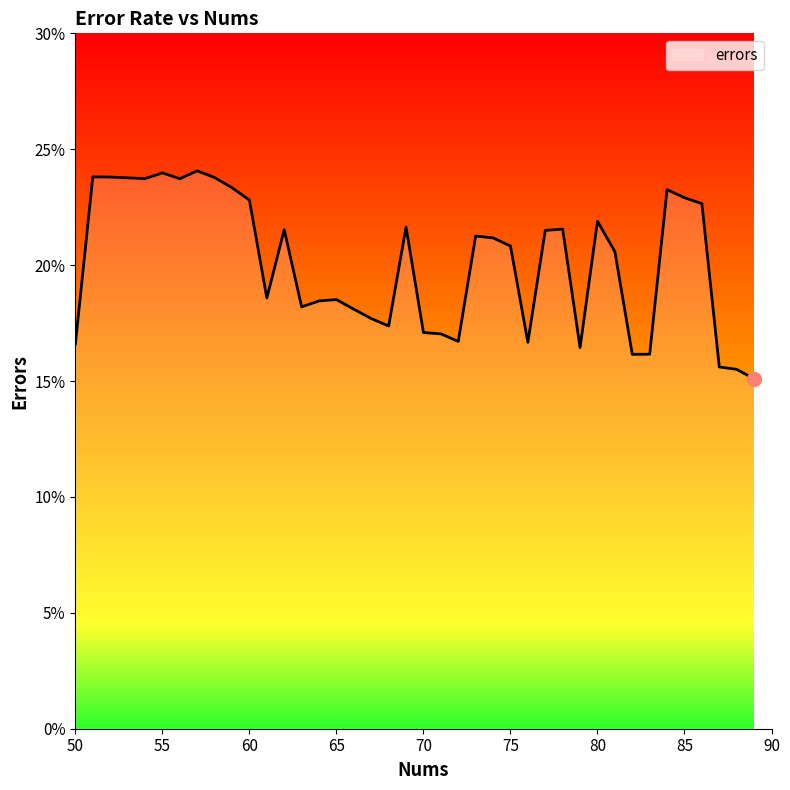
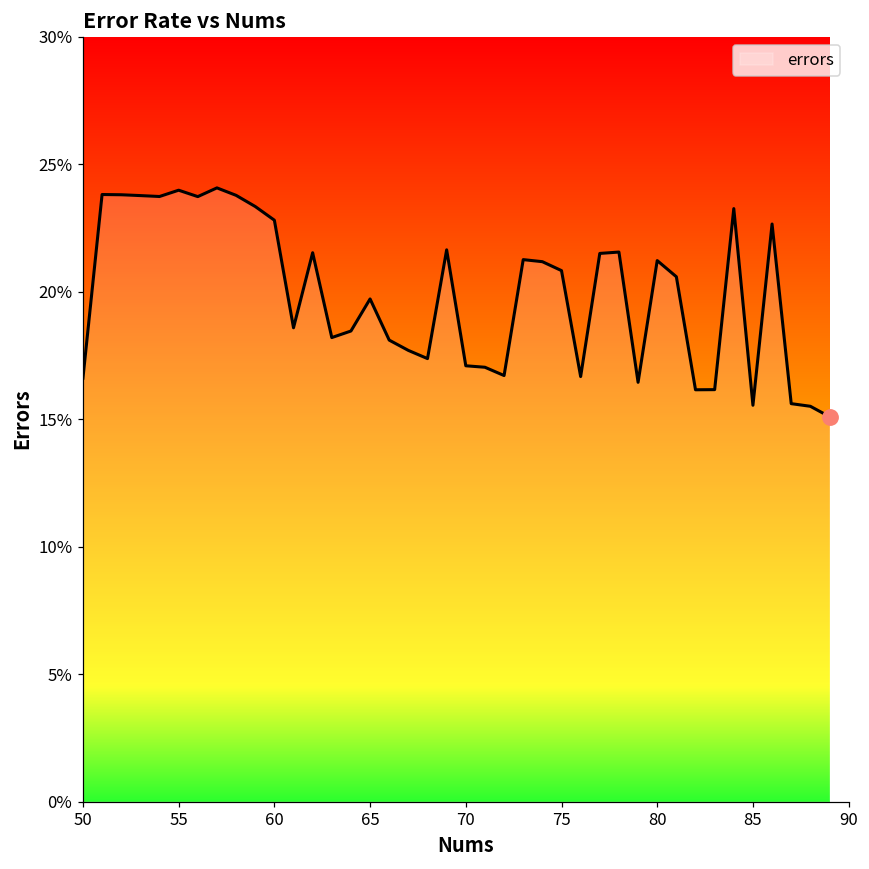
  {
    "errors": {
      "50": "16.6%",
      "55": "24.0%",
      "60": "22.8%",
-     "65": "18.5%",
+     "65": "19.7%",
      "70": "17.1%",
      "75": "20.8%",
-     "80": "21.9%",
-     "85": "22.9%"
+     "80": "21.2%",
+     "85": "15.5%"
    }
  }
